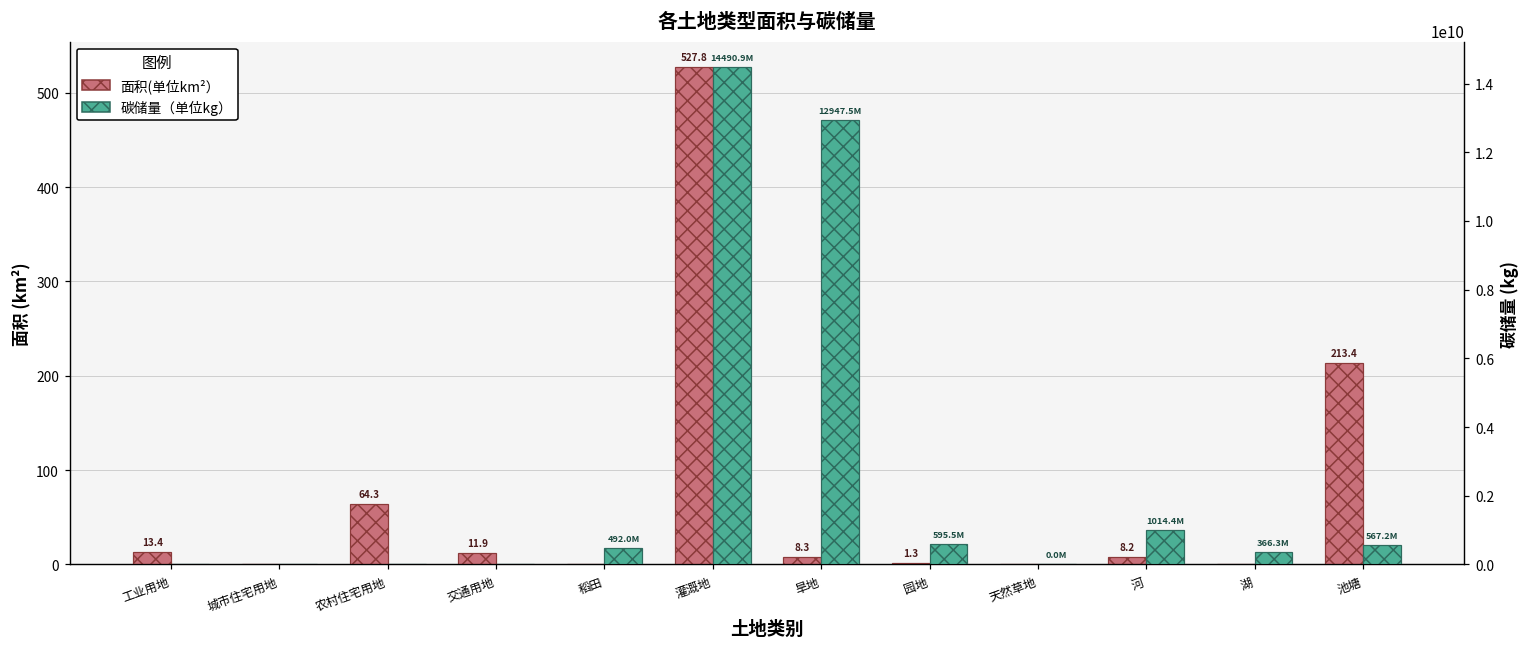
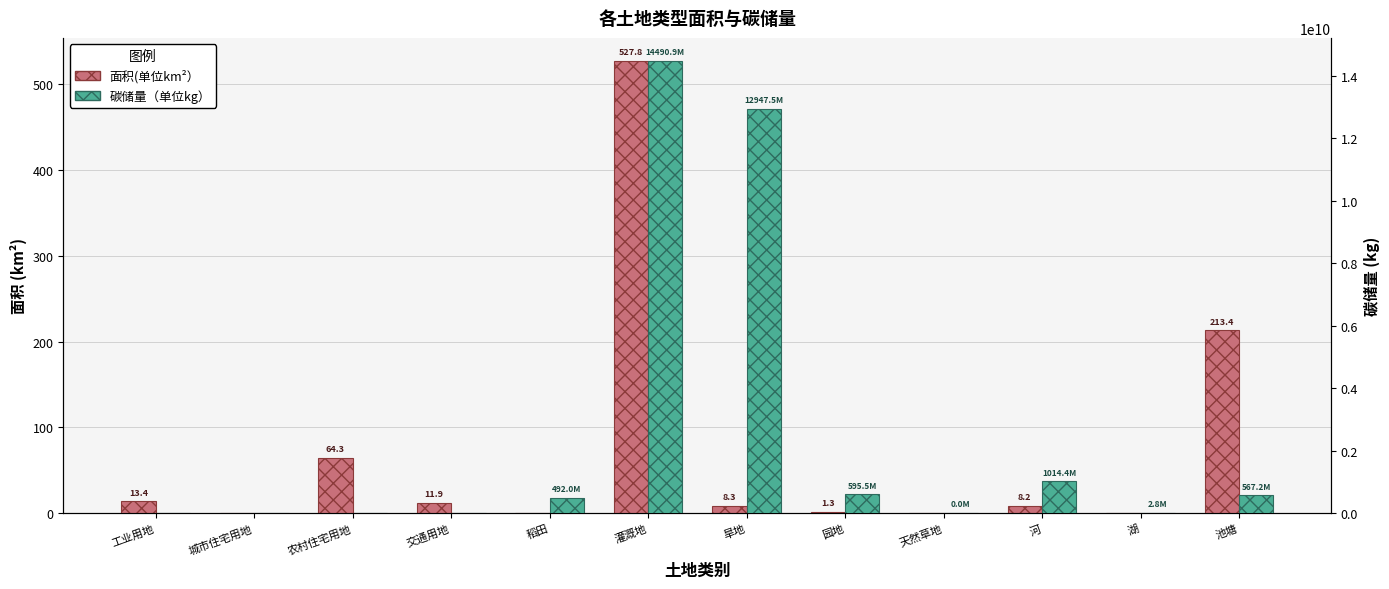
  {
    "面积(单位km²）": {
      "工业用地": "13.4",
      "农村住宅用地": "64.3",
      "交通用地": "11.9",
      "灌溉地": "527.8",
      "旱地": "8.3",
      "园地": "1.3",
      "河": "8.2",
      "池塘": "213.4"
    },
    "碳储量（单位kg）": {
      "稻田": "492.0M",
      "灌溉地": "14490.9M",
      "旱地": "12947.5M",
      "园地": "595.5M",
      "河": "1014.4M",
-     "湖": "366.3M",
+     "湖": "2.8M",
      "池塘": "567.2M"
    }
  }
